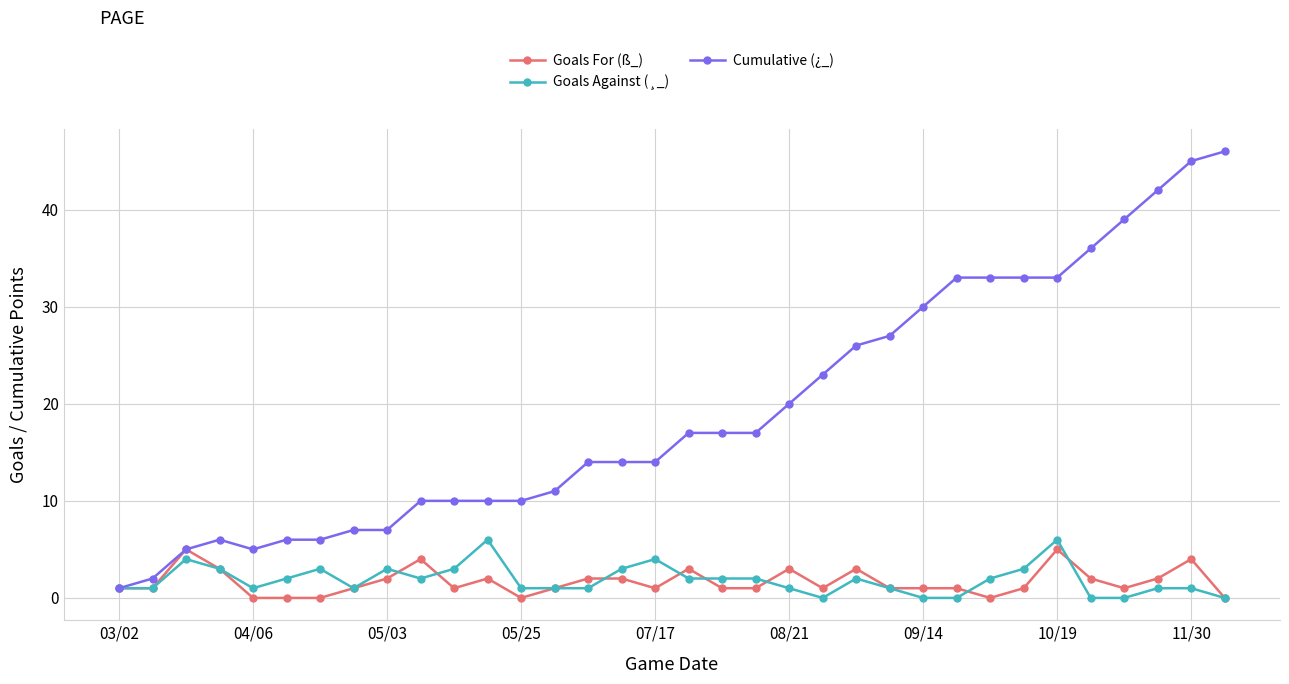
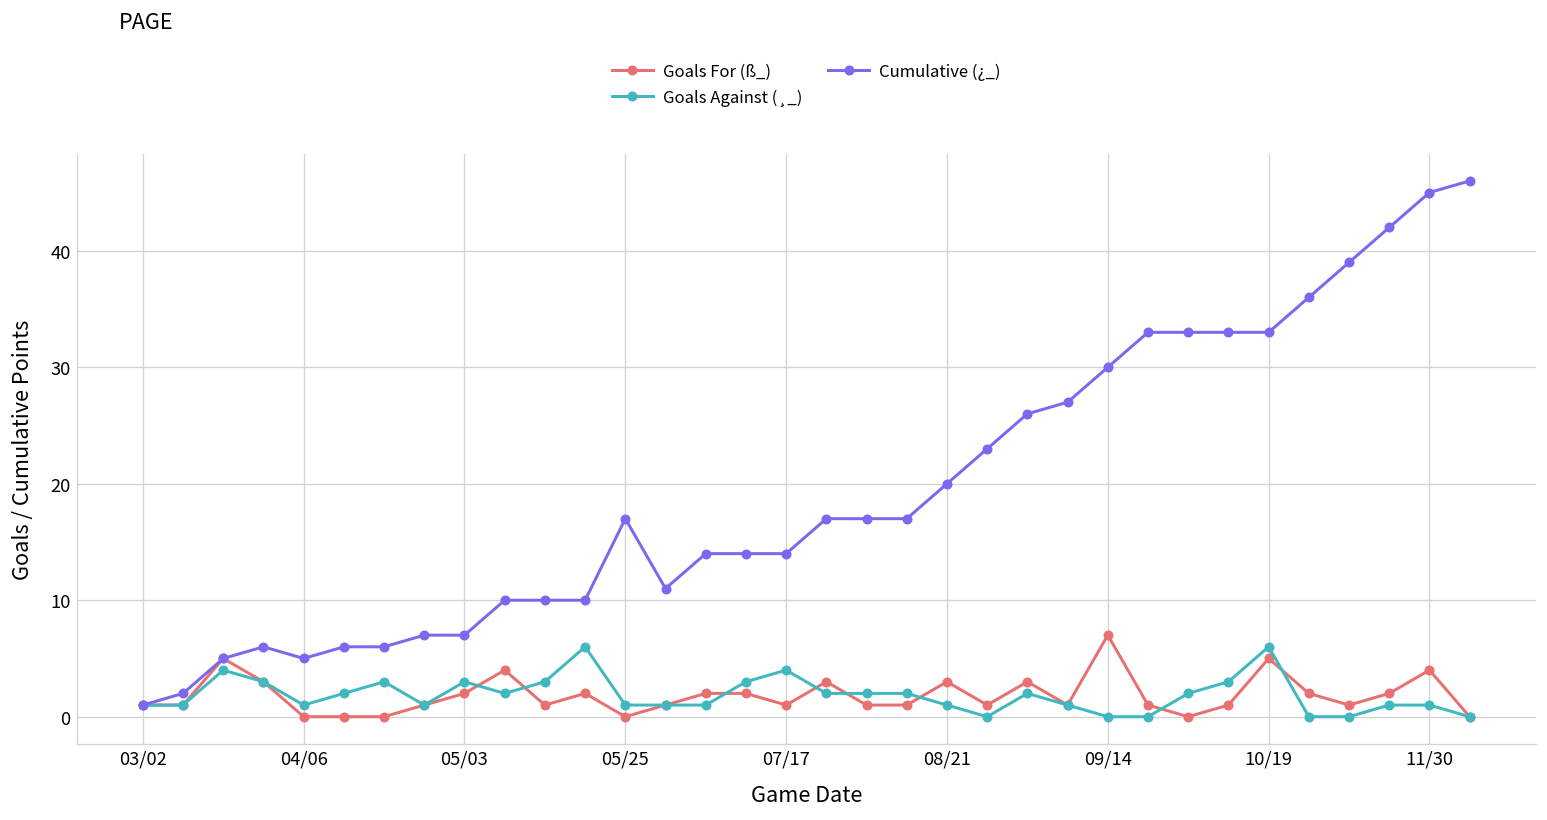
  {
    "Goals For (ß_)": {
      "04/06": 0,
      "05/03": 2,
      "05/25": 0,
      "07/17": 1,
      "08/21": 3,
-     "09/14": 1,
+     "09/14": 7,
      "10/19": 5,
      "11/30": 4
    },
    "Goals Against (¸_)": {
      "04/06": 1,
      "05/03": 3,
      "05/25": 1,
      "07/17": 4,
      "08/21": 1,
      "09/14": 0,
      "10/19": 6,
      "11/30": 1
    },
    "Cumulative (¿_)": {
      "04/06": 5,
      "05/03": 7,
-     "05/25": 10,
+     "05/25": 17,
      "07/17": 14,
      "08/21": 20,
      "09/14": 30,
      "10/19": 33,
      "11/30": 45
    }
  }
